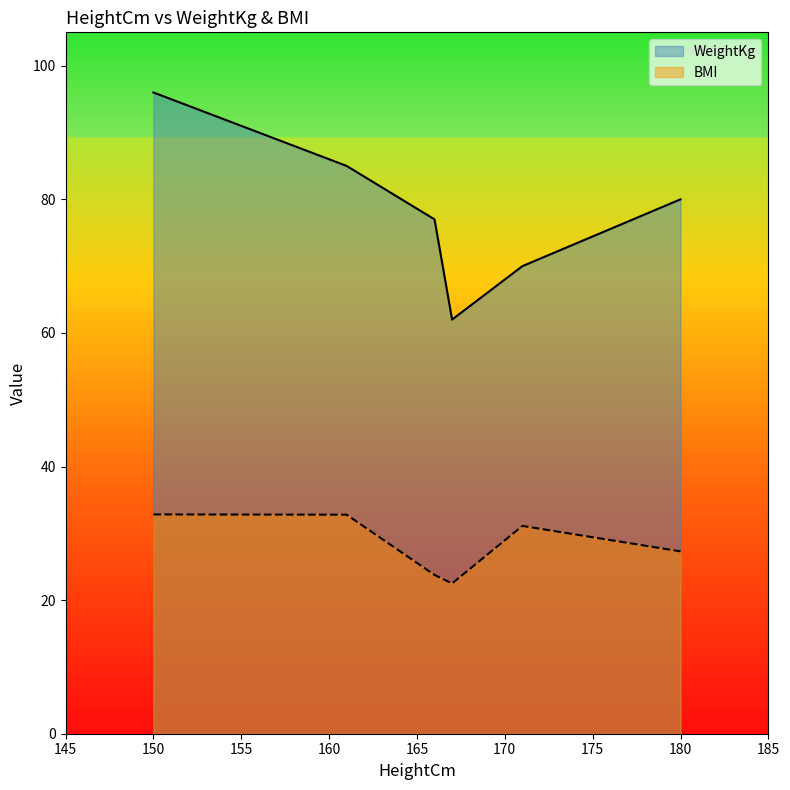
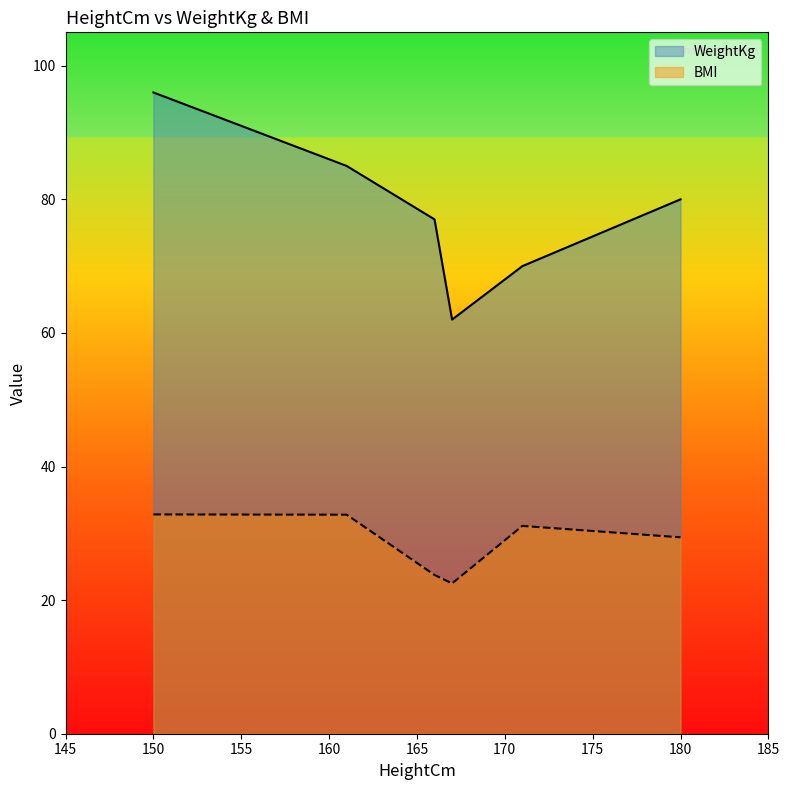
  {
    "WeightKg": {
      "150": 96,
      "180": 80
    },
    "BMI": {
      "150": 33,
-     "180": 27
+     "180": 29
    }
  }
